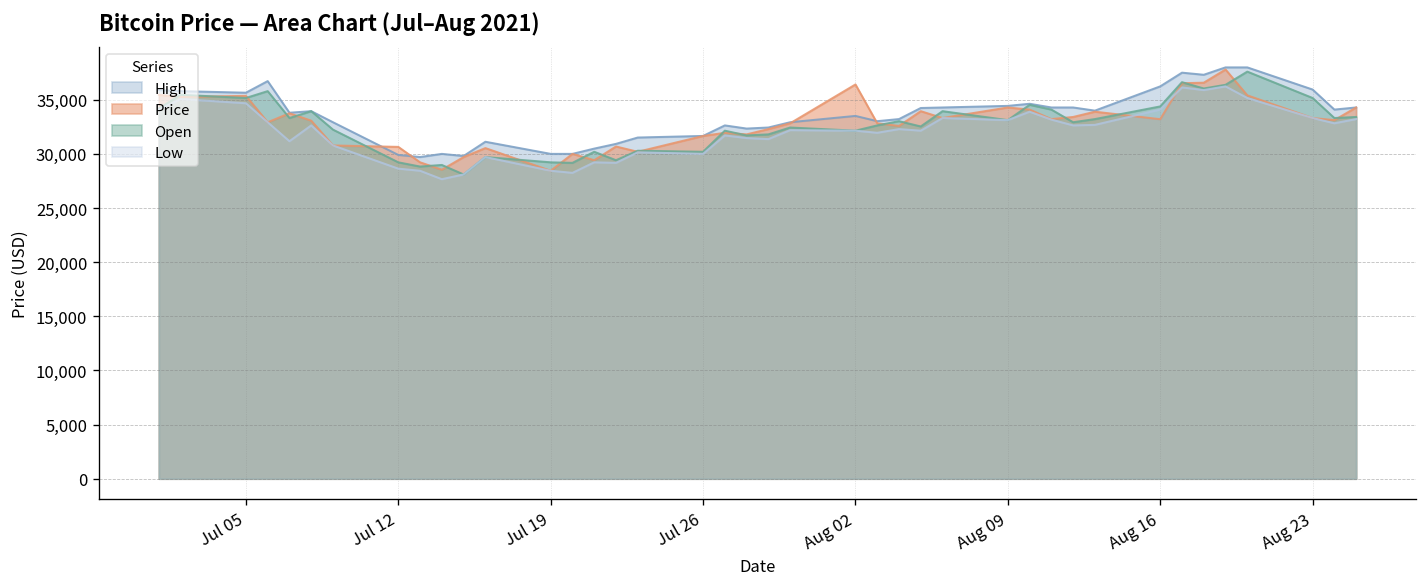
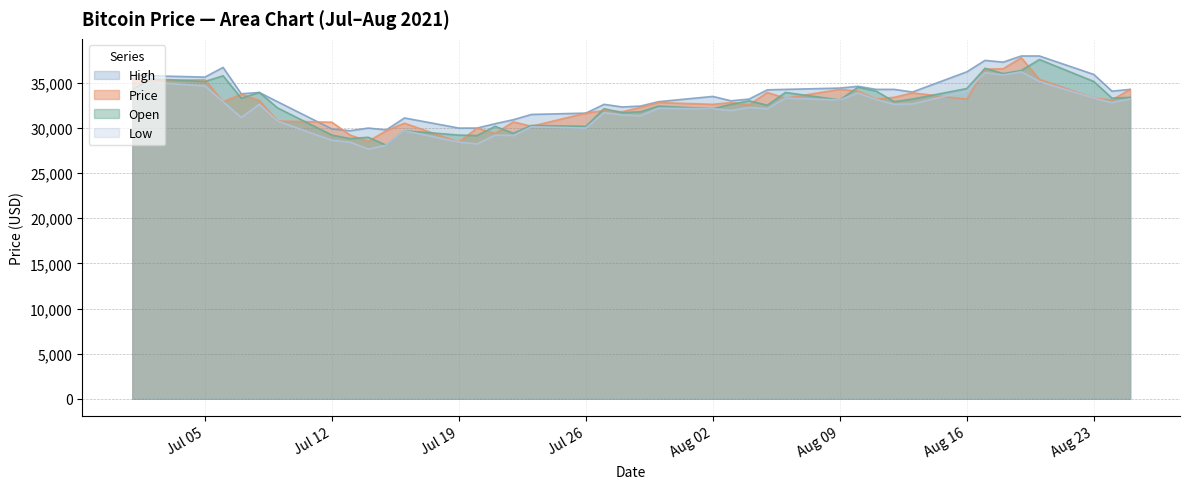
  {
    "Price": {
      "Jul 12": "31,000",
-     "Aug 02": "36,000",
+     "Aug 02": "33,000",
      "Aug 16": "33,000"
    }
  }
